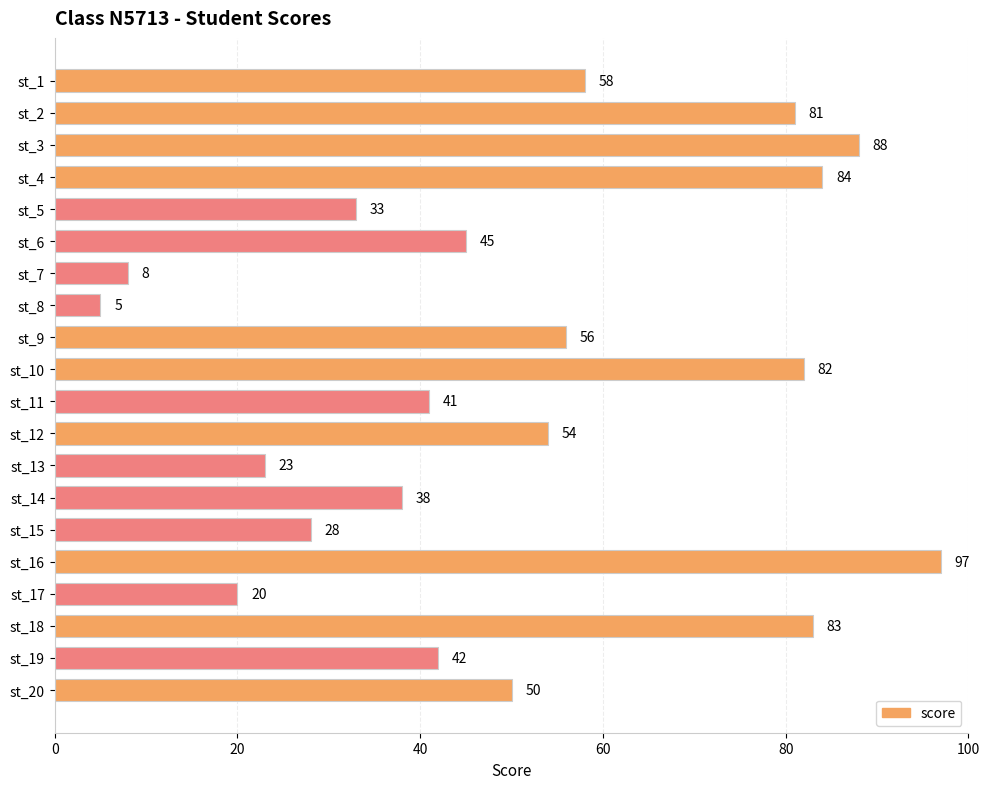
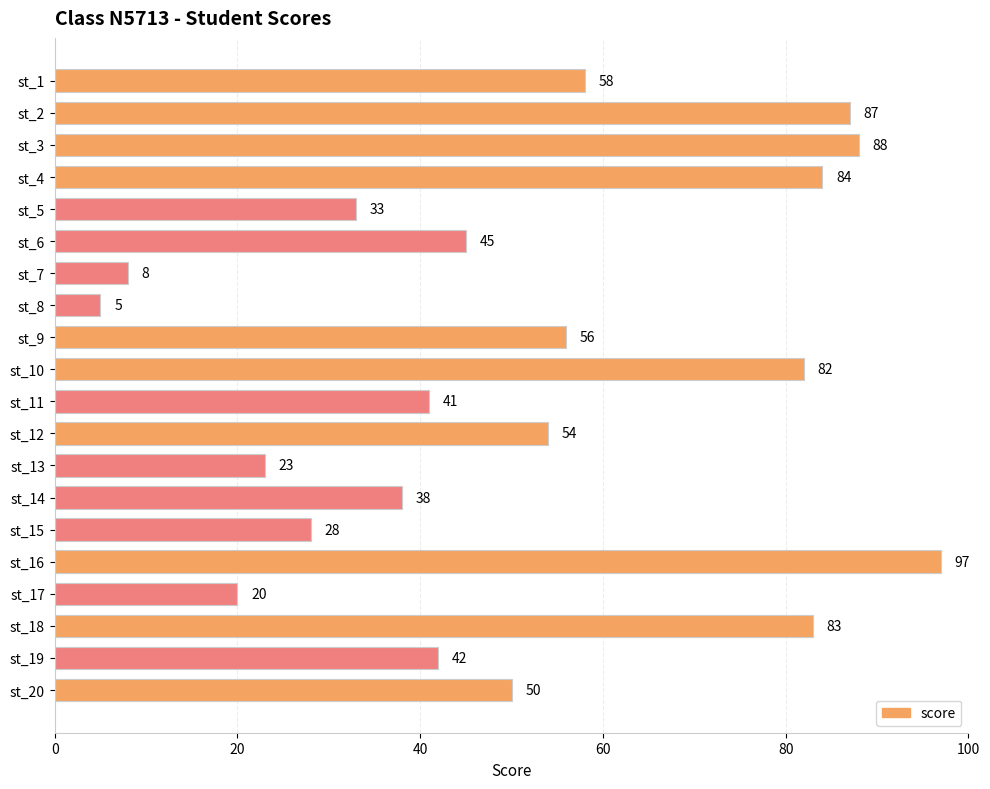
  {
    "st_1": 58,
-   "st_2": 81,
+   "st_2": 87,
    "st_3": 88,
    "st_4": 84,
    "st_5": 33,
    "st_6": 45,
    "st_7": 8,
    "st_8": 5,
    "st_9": 56,
    "st_10": 82,
    "st_11": 41,
    "st_12": 54,
    "st_13": 23,
    "st_14": 38,
    "st_15": 28,
    "st_16": 97,
    "st_17": 20,
    "st_18": 83,
    "st_19": 42,
    "st_20": 50
  }
